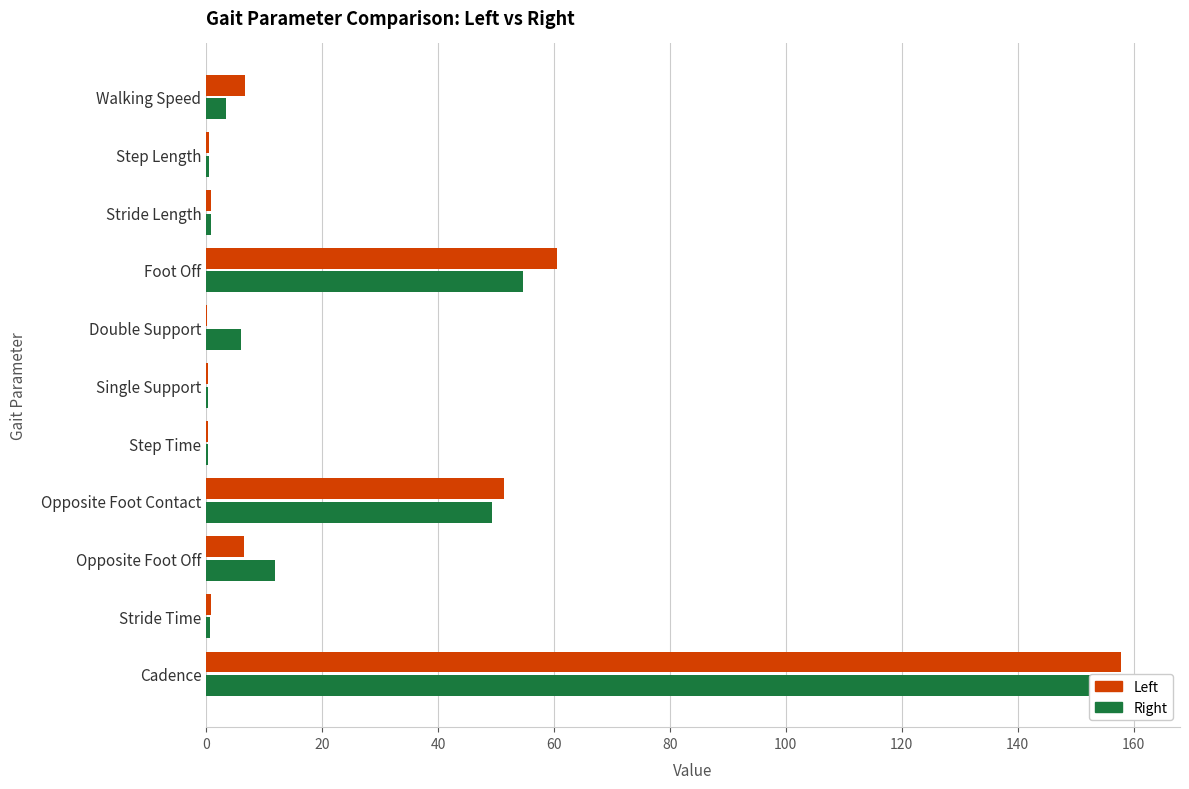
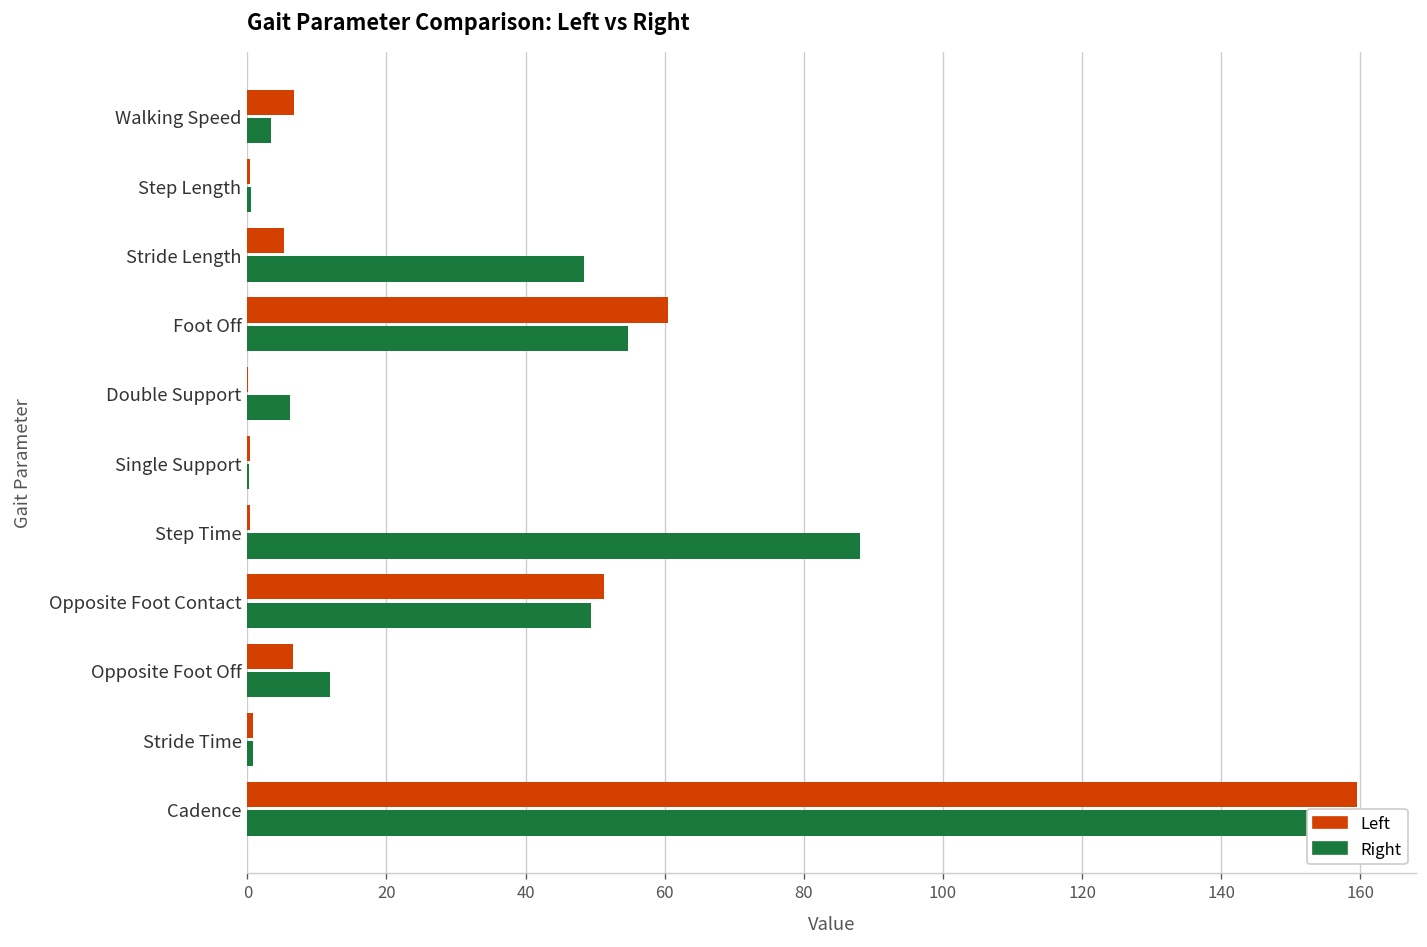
  {
    "Left": {
      "Walking Speed": 7,
-     "Stride Length": 1,
+     "Stride Length": 5,
      "Foot Off": 61,
      "Opposite Foot Contact": 51,
      "Opposite Foot Off": 7,
      "Stride Time": 1,
-     "Cadence": 158
+     "Cadence": 160
    },
    "Right": {
      "Walking Speed": 3,
      "Step Length": 0,
-     "Stride Length": 1,
+     "Stride Length": 48,
      "Foot Off": 55,
      "Double Support": 6,
-     "Step Time": 0,
+     "Step Time": 88,
      "Opposite Foot Contact": 49,
      "Opposite Foot Off": 12,
      "Stride Time": 1
    }
  }
